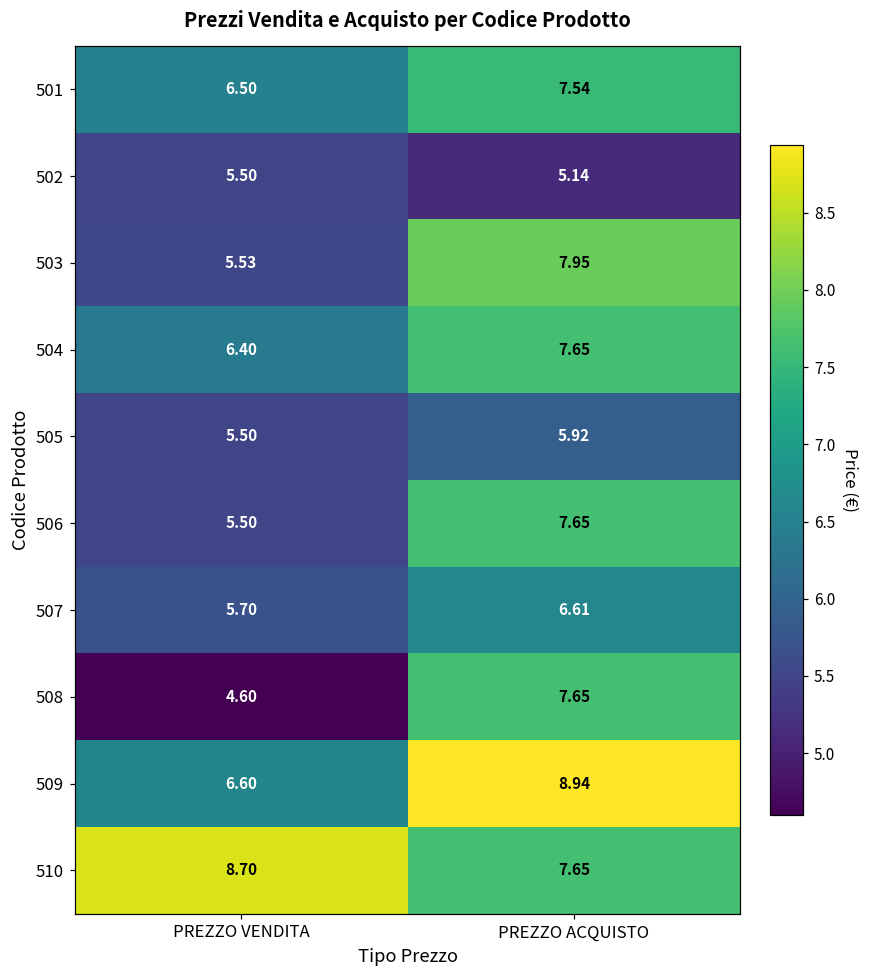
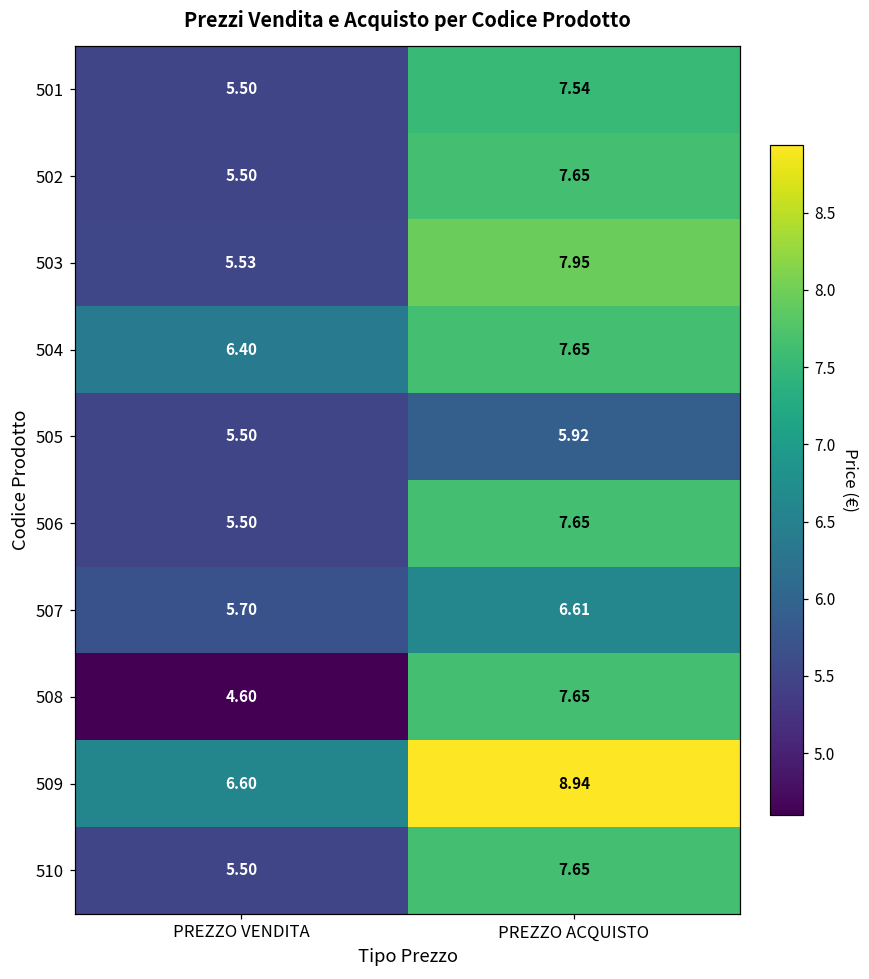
  {
    "501": {
-     "PREZZO VENDITA": 6.50,
+     "PREZZO VENDITA": 5.50,
      "PREZZO ACQUISTO": 7.54
    },
    "502": {
      "PREZZO VENDITA": 5.50,
-     "PREZZO ACQUISTO": 5.14
+     "PREZZO ACQUISTO": 7.65
    },
    "503": {
      "PREZZO VENDITA": 5.53,
      "PREZZO ACQUISTO": 7.95
    },
    "504": {
      "PREZZO VENDITA": 6.40,
      "PREZZO ACQUISTO": 7.65
    },
    "505": {
      "PREZZO VENDITA": 5.50,
      "PREZZO ACQUISTO": 5.92
    },
    "506": {
      "PREZZO VENDITA": 5.50,
      "PREZZO ACQUISTO": 7.65
    },
    "507": {
      "PREZZO VENDITA": 5.70,
      "PREZZO ACQUISTO": 6.61
    },
    "508": {
      "PREZZO VENDITA": 4.60,
      "PREZZO ACQUISTO": 7.65
    },
    "509": {
      "PREZZO VENDITA": 6.60,
      "PREZZO ACQUISTO": 8.94
    },
    "510": {
-     "PREZZO VENDITA": 8.70,
+     "PREZZO VENDITA": 5.50,
      "PREZZO ACQUISTO": 7.65
    }
  }
